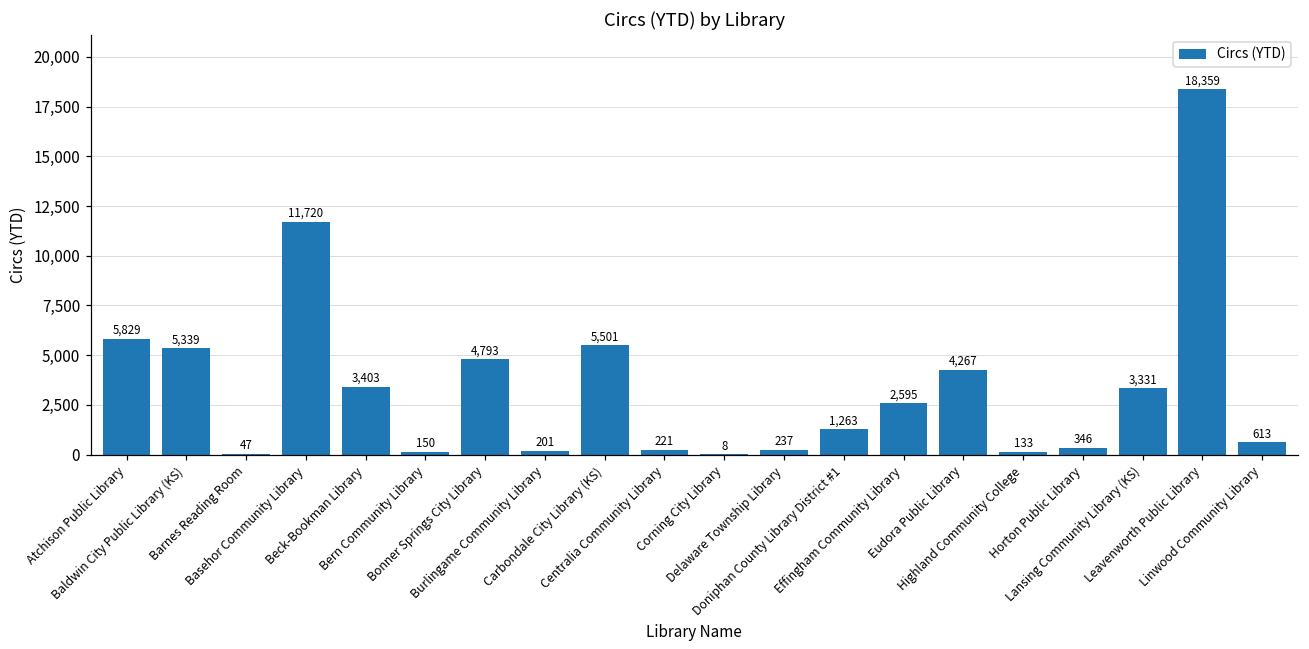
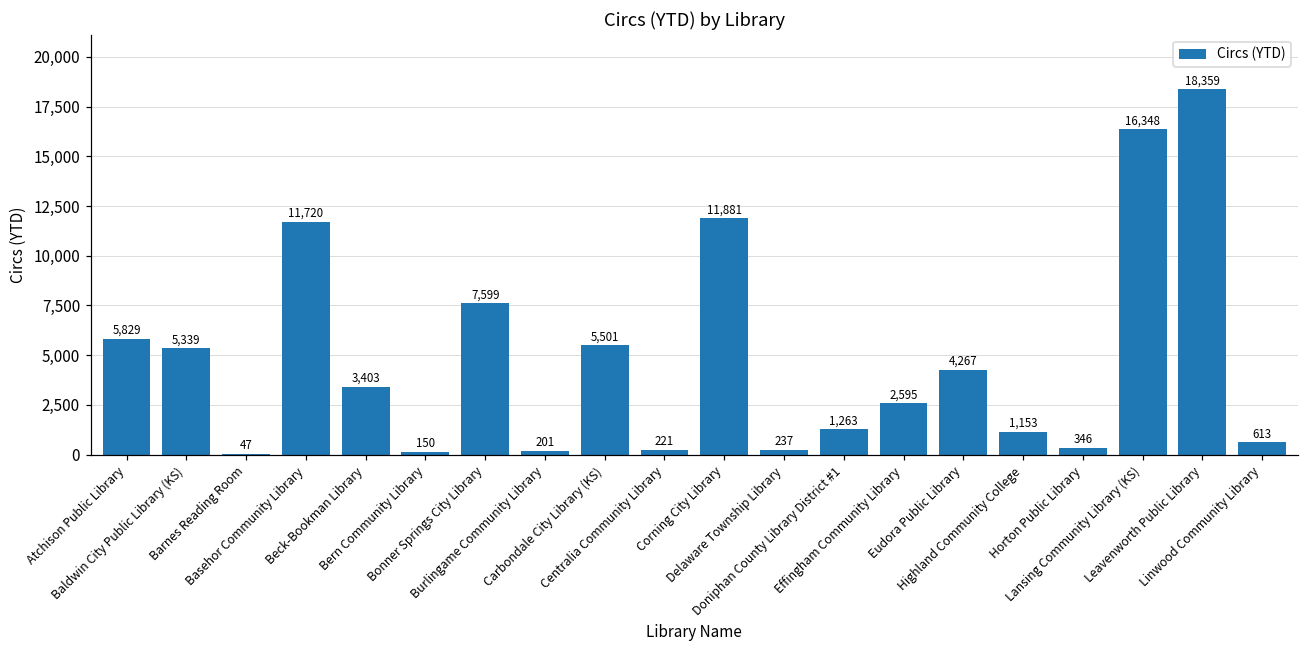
  {
    "Atchison Public Library": "5,829",
    "Baldwin City Public Library (KS)": "5,339",
    "Barnes Reading Room": "47",
    "Basehor Community Library": "11,720",
    "Beck-Bookman Library": "3,403",
    "Bern Community Library": "150",
-   "Bonner Springs City Library": "4,793",
+   "Bonner Springs City Library": "7,599",
    "Burlingame Community Library": "201",
    "Carbondale City Library (KS)": "5,501",
    "Centralia Community Library": "221",
-   "Corning City Library": "8",
+   "Corning City Library": "11,881",
    "Delaware Township Library": "237",
    "Doniphan County Library District #1": "1,263",
    "Effingham Community Library": "2,595",
    "Eudora Public Library": "4,267",
-   "Highland Community College": "133",
+   "Highland Community College": "1,153",
    "Horton Public Library": "346",
-   "Lansing Community Library (KS)": "3,331",
+   "Lansing Community Library (KS)": "16,348",
    "Leavenworth Public Library": "18,359",
    "Linwood Community Library": "613"
  }
